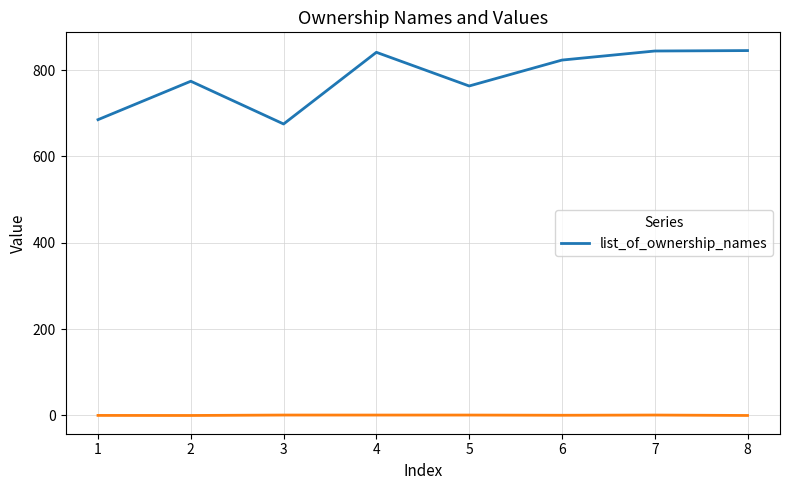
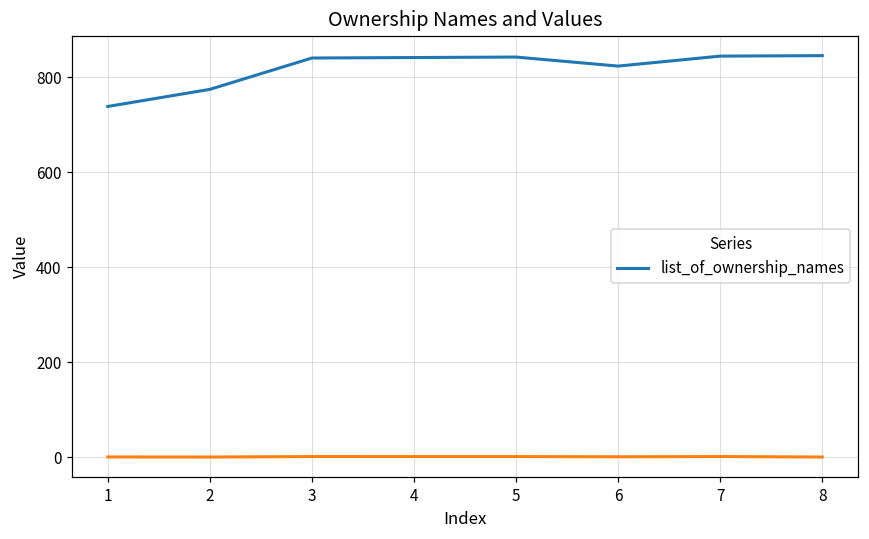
  {
    "list_of_ownership_names": {
-     "1": 690,
+     "1": 740,
      "2": 770,
-     "3": 680,
+     "3": 840,
      "4": 840,
-     "5": 760,
+     "5": 840,
      "6": 820,
      "7": 840,
      "8": 850
    }
  }
